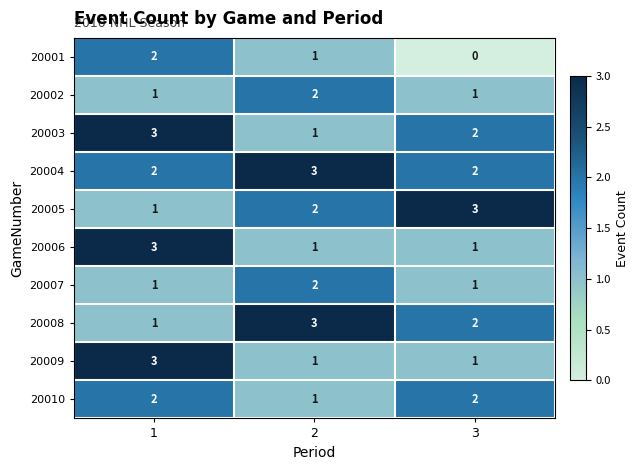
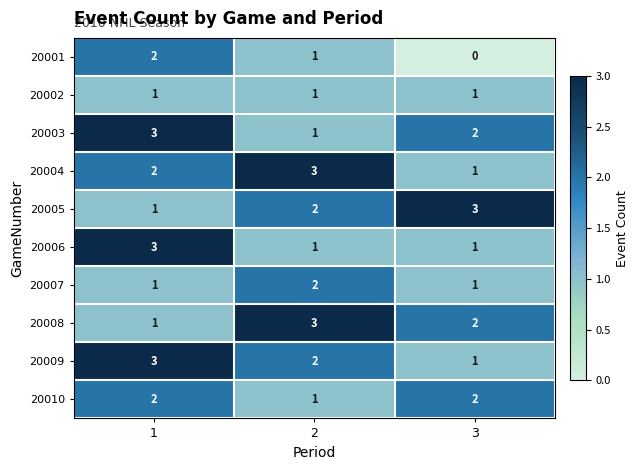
  {
    "20001": {
      "1": 2,
      "2": 1,
      "3": 0
    },
    "20002": {
      "1": 1,
-     "2": 2,
+     "2": 1,
      "3": 1
    },
    "20003": {
      "1": 3,
      "2": 1,
      "3": 2
    },
    "20004": {
      "1": 2,
      "2": 3,
-     "3": 2
+     "3": 1
    },
    "20005": {
      "1": 1,
      "2": 2,
      "3": 3
    },
    "20006": {
      "1": 3,
      "2": 1,
      "3": 1
    },
    "20007": {
      "1": 1,
      "2": 2,
      "3": 1
    },
    "20008": {
      "1": 1,
      "2": 3,
      "3": 2
    },
    "20009": {
      "1": 3,
-     "2": 1,
+     "2": 2,
      "3": 1
    },
    "20010": {
      "1": 2,
      "2": 1,
      "3": 2
    }
  }
